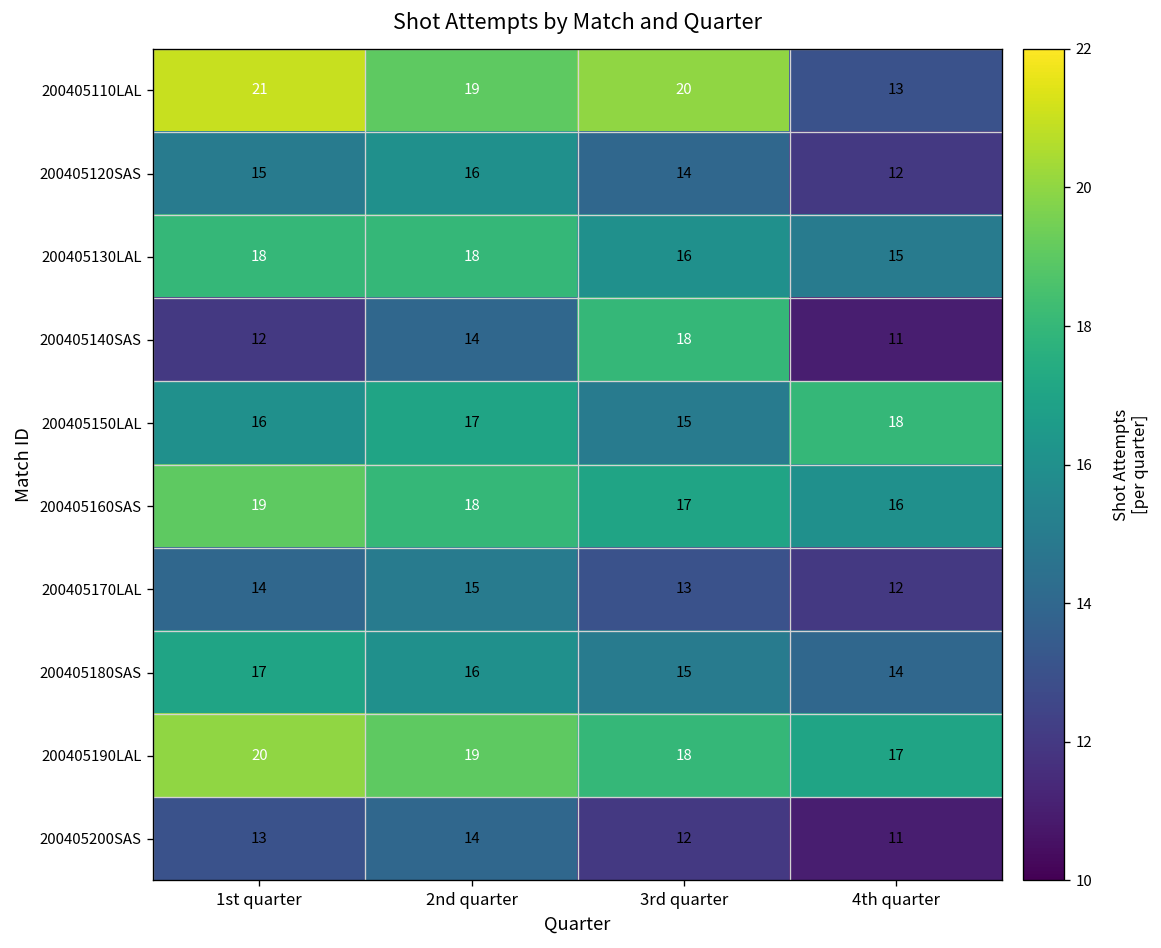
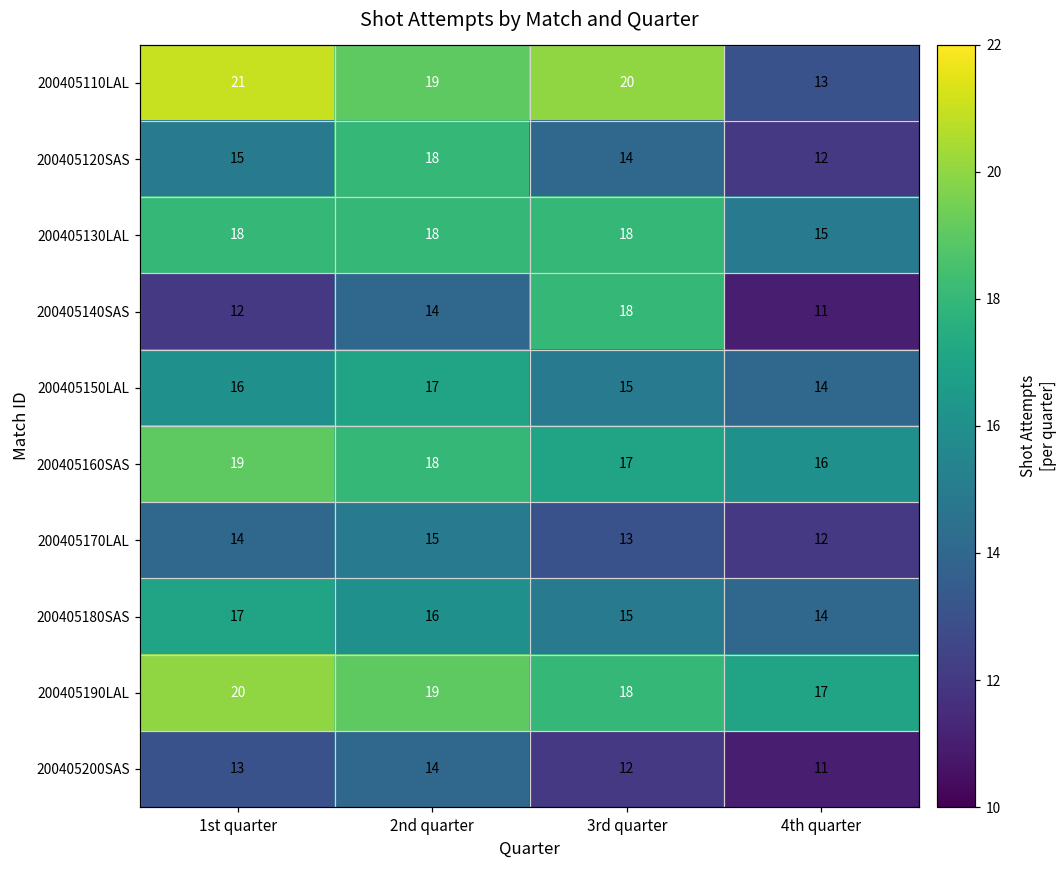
  {
    "200405110LAL": {
      "1st quarter": 21,
      "2nd quarter": 19,
      "3rd quarter": 20,
      "4th quarter": 13
    },
    "200405120SAS": {
      "1st quarter": 15,
-     "2nd quarter": 16,
+     "2nd quarter": 18,
      "3rd quarter": 14,
      "4th quarter": 12
    },
    "200405130LAL": {
      "1st quarter": 18,
      "2nd quarter": 18,
-     "3rd quarter": 16,
+     "3rd quarter": 18,
      "4th quarter": 15
    },
    "200405140SAS": {
      "1st quarter": 12,
      "2nd quarter": 14,
      "3rd quarter": 18,
      "4th quarter": 11
    },
    "200405150LAL": {
      "1st quarter": 16,
      "2nd quarter": 17,
      "3rd quarter": 15,
-     "4th quarter": 18
+     "4th quarter": 14
    },
    "200405160SAS": {
      "1st quarter": 19,
      "2nd quarter": 18,
      "3rd quarter": 17,
      "4th quarter": 16
    },
    "200405170LAL": {
      "1st quarter": 14,
      "2nd quarter": 15,
      "3rd quarter": 13,
      "4th quarter": 12
    },
    "200405180SAS": {
      "1st quarter": 17,
      "2nd quarter": 16,
      "3rd quarter": 15,
      "4th quarter": 14
    },
    "200405190LAL": {
      "1st quarter": 20,
      "2nd quarter": 19,
      "3rd quarter": 18,
      "4th quarter": 17
    },
    "200405200SAS": {
      "1st quarter": 13,
      "2nd quarter": 14,
      "3rd quarter": 12,
      "4th quarter": 11
    }
  }
